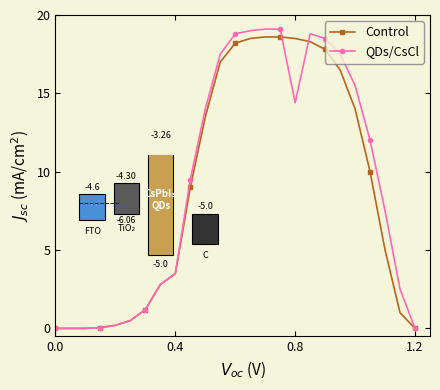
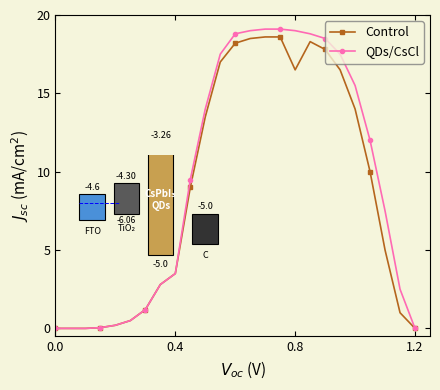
  {
    "Control": {
-     "0.8": 18.5
+     "0.8": 16.5
    },
    "QDs/CsCl": {
-     "0.8": 14.4
+     "0.8": 19.0
    }
  }
